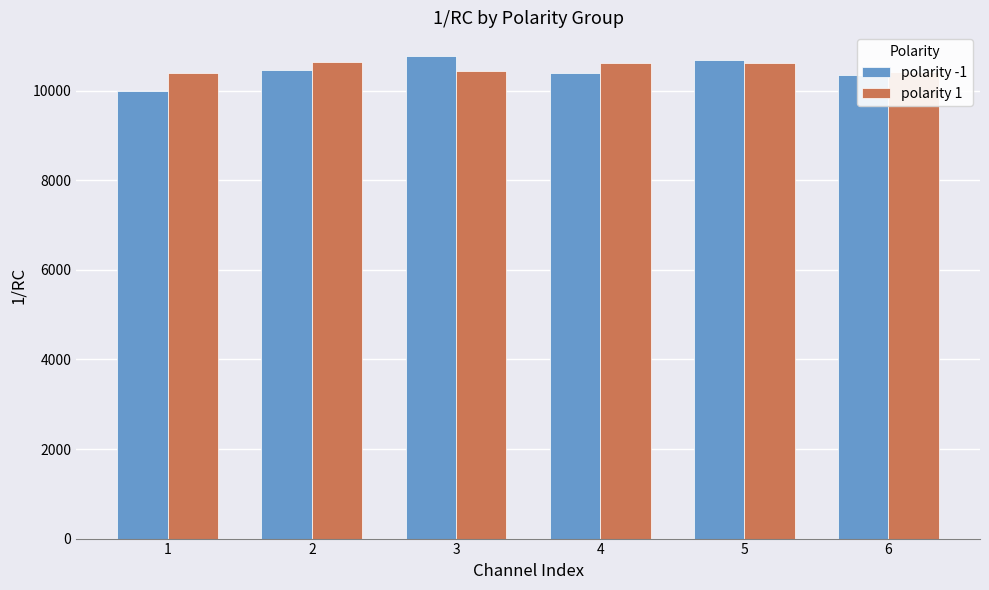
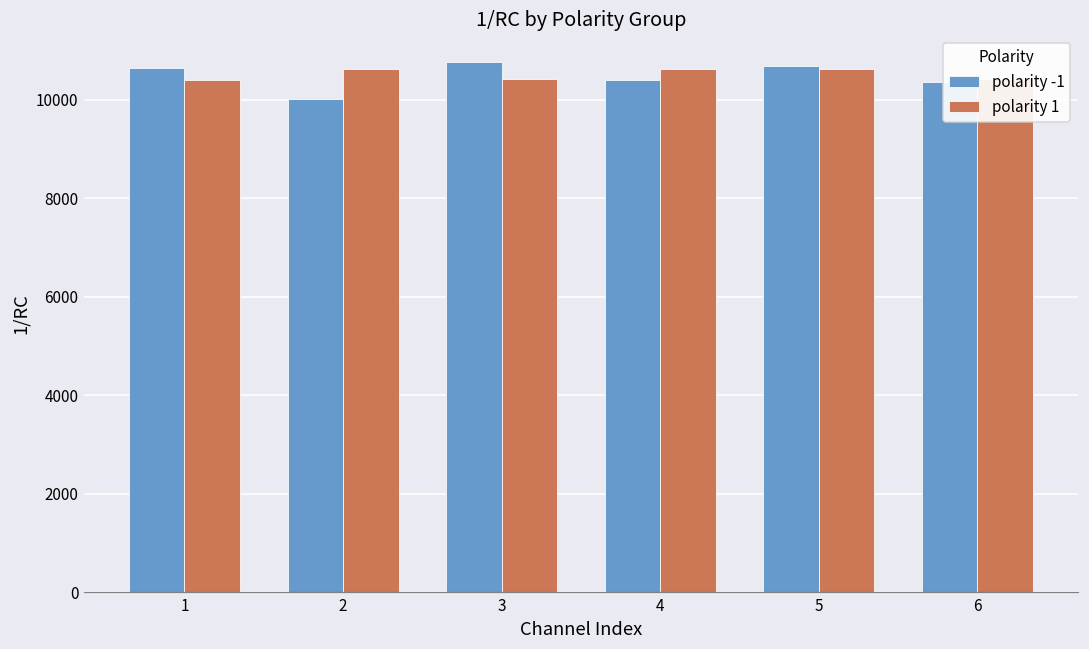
  {
    "polarity -1": {
-     "1": 10000,
-     "2": 10500,
+     "1": 10600,
+     "2": 10000,
      "3": 10800,
      "4": 10400,
      "5": 10700
    },
    "polarity 1": {
      "1": 10400,
      "2": 10600,
      "3": 10400,
      "4": 10600,
      "5": 10600
    }
  }
